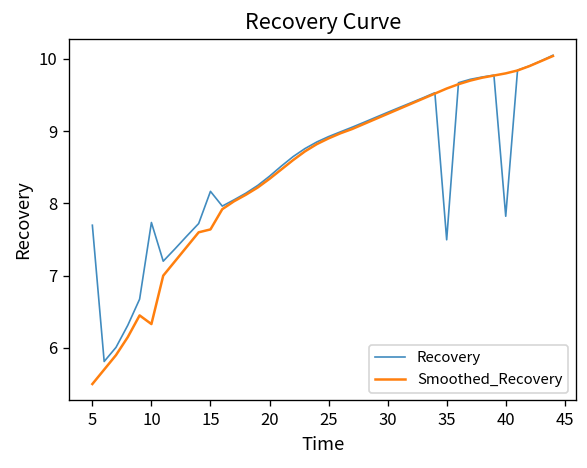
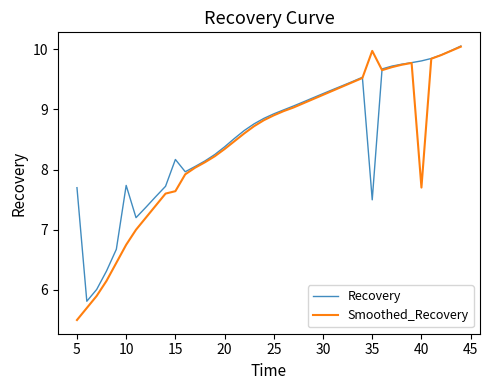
  {
    "Recovery": {
      "5": 7.7,
      "10": 7.7,
      "15": 8.2,
      "35": 7.5,
-     "40": 7.8
+     "40": 9.8
    },
    "Smoothed_Recovery": {
      "5": 5.5,
-     "10": 6.3,
+     "10": 6.8,
      "15": 7.6,
-     "35": 9.6,
-     "40": 9.8
+     "35": 10.0,
+     "40": 7.7
    }
  }
